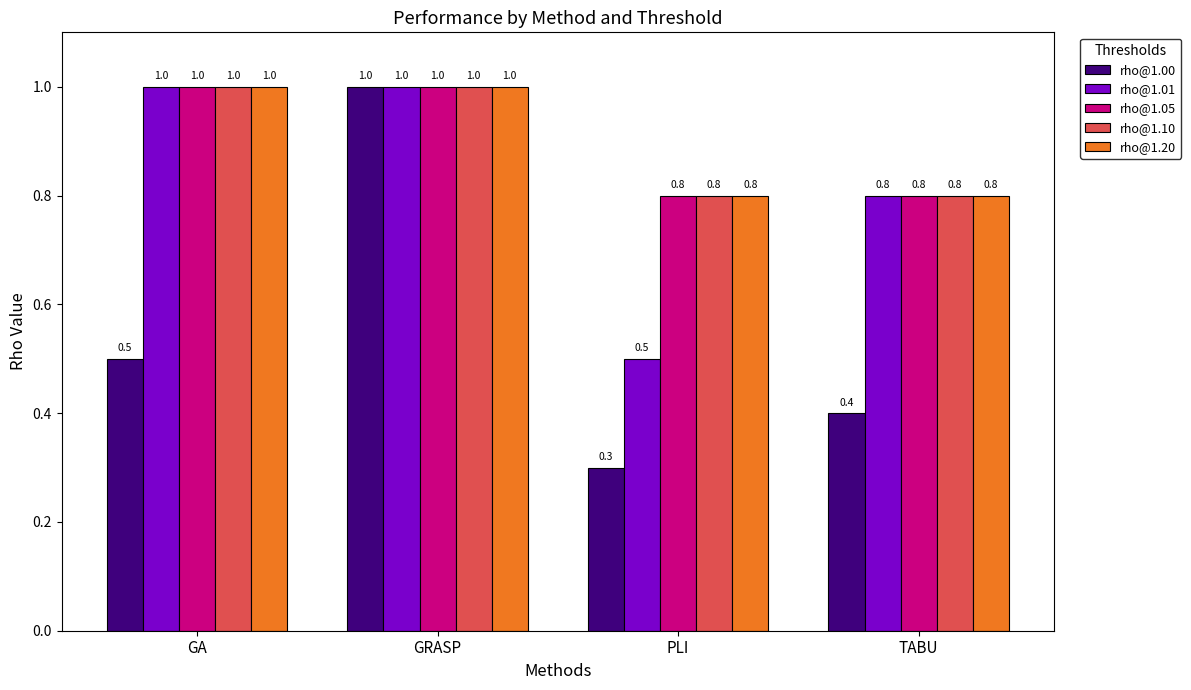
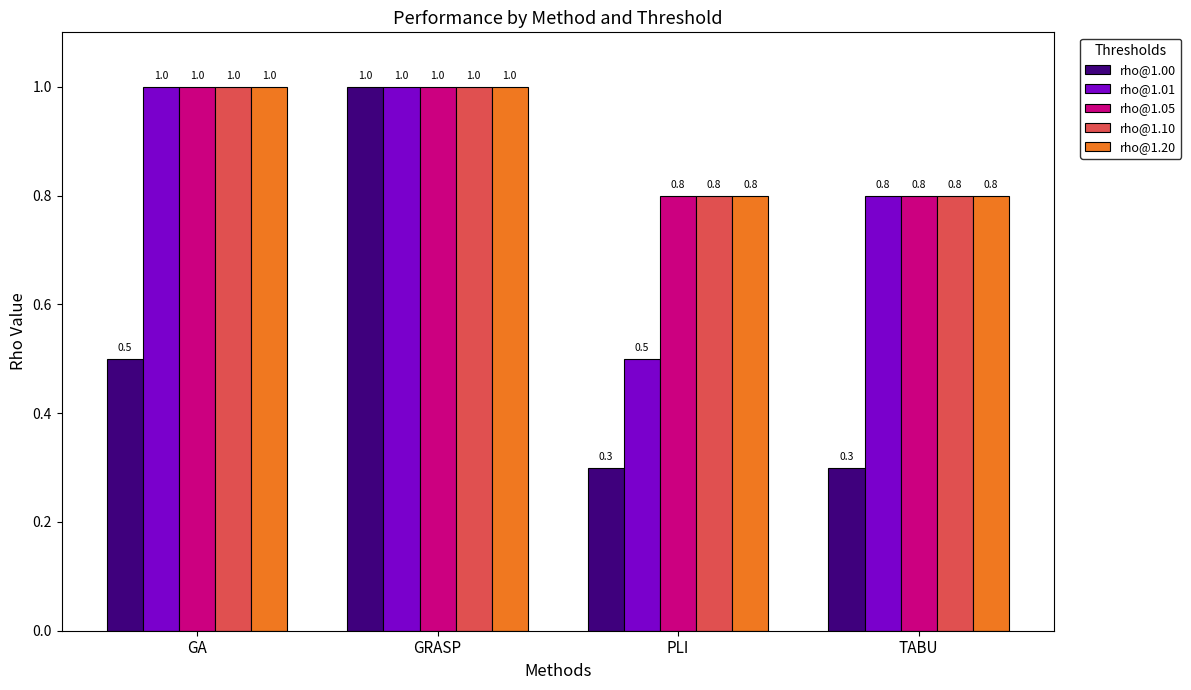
  {
    "rho@1.00": {
      "GA": 0.5,
      "GRASP": 1.0,
      "PLI": 0.3,
-     "TABU": 0.4
+     "TABU": 0.3
    },
    "rho@1.01": {
      "GA": 1.0,
      "GRASP": 1.0,
      "PLI": 0.5,
      "TABU": 0.8
    },
    "rho@1.05": {
      "GA": 1.0,
      "GRASP": 1.0,
      "PLI": 0.8,
      "TABU": 0.8
    },
    "rho@1.10": {
      "GA": 1.0,
      "GRASP": 1.0,
      "PLI": 0.8,
      "TABU": 0.8
    },
    "rho@1.20": {
      "GA": 1.0,
      "GRASP": 1.0,
      "PLI": 0.8,
      "TABU": 0.8
    }
  }
